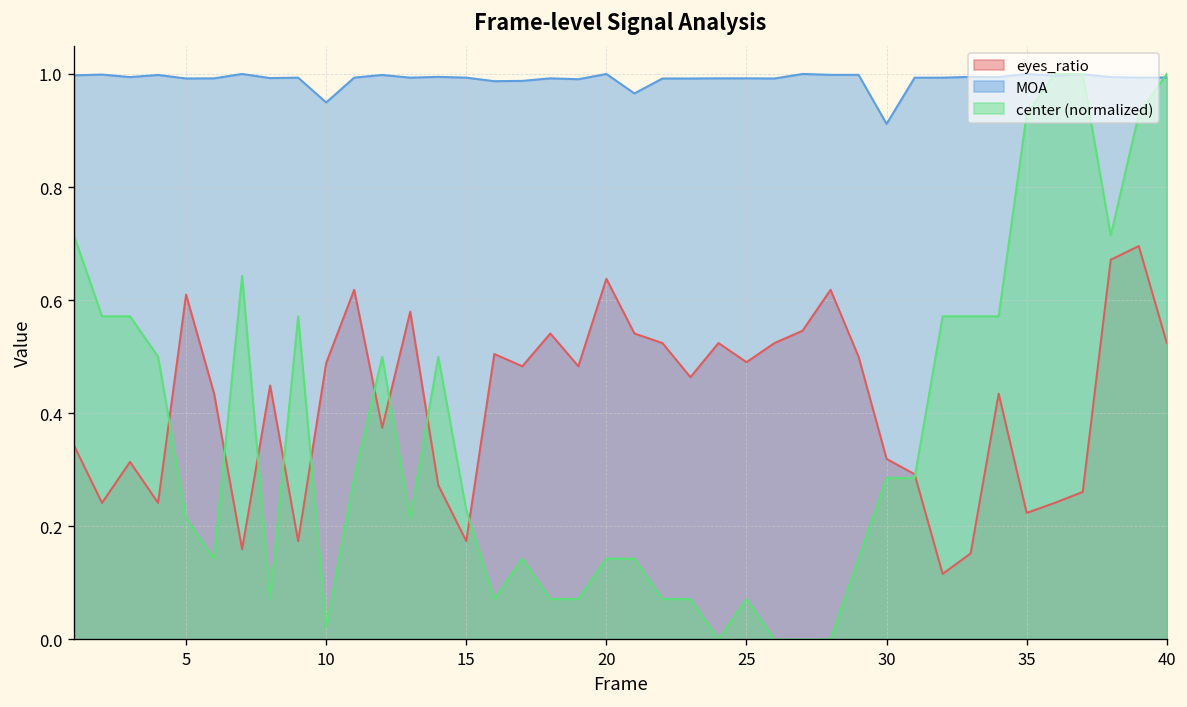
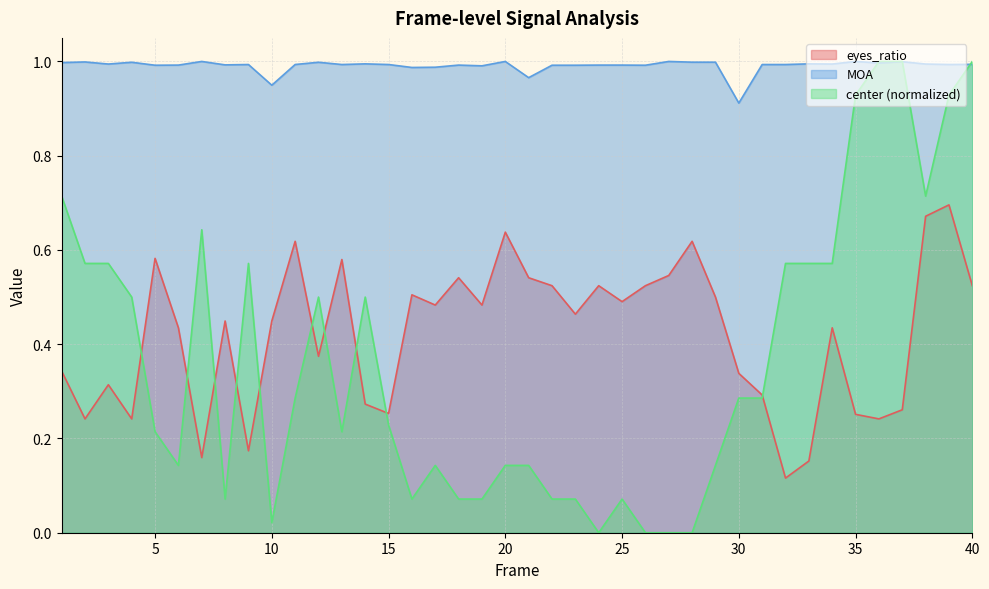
  {
    "eyes_ratio": {
-     "5": 0.61,
-     "10": 0.49,
-     "15": 0.17,
+     "5": 0.58,
+     "10": 0.45,
+     "15": 0.25,
      "20": 0.64,
      "25": 0.49,
-     "30": 0.32,
-     "35": 0.22,
+     "30": 0.34,
+     "35": 0.25,
      "40": 0.52
    },
    "MOA": {
      "5": 0.99,
      "10": 0.95,
      "15": 0.99,
      "20": 1.00,
      "25": 0.99,
      "30": 0.91,
      "40": 0.99
    },
    "center (normalized)": {
      "5": 0.21,
      "10": 0.02,
      "15": 0.23,
      "20": 0.14,
      "25": 0.07,
      "30": 0.29,
      "40": 1.00
    }
  }
